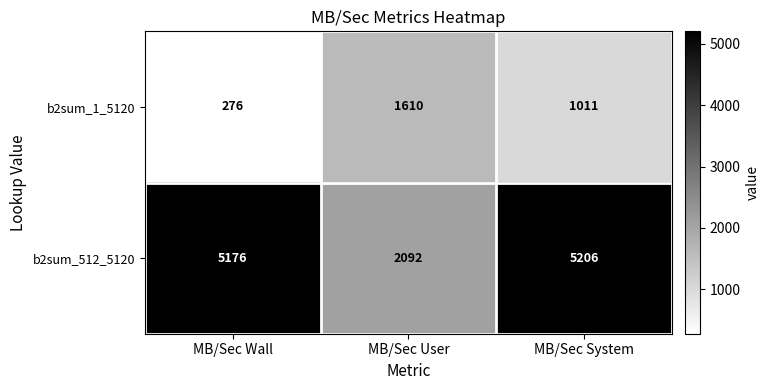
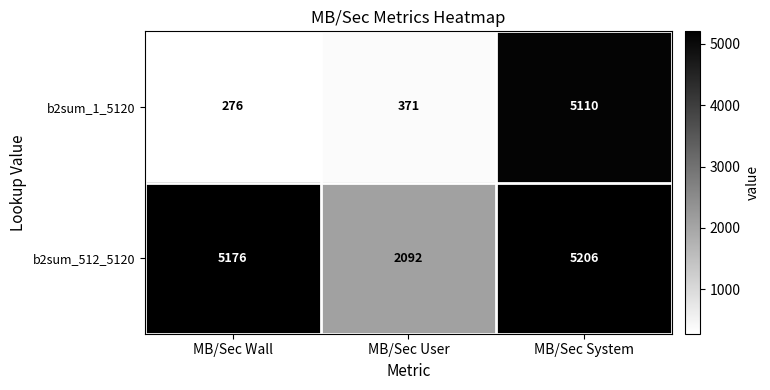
  {
    "b2sum_1_5120": {
      "MB/Sec Wall": 276,
-     "MB/Sec User": 1610,
-     "MB/Sec System": 1011
+     "MB/Sec User": 371,
+     "MB/Sec System": 5110
    },
    "b2sum_512_5120": {
      "MB/Sec Wall": 5176,
      "MB/Sec User": 2092,
      "MB/Sec System": 5206
    }
  }
